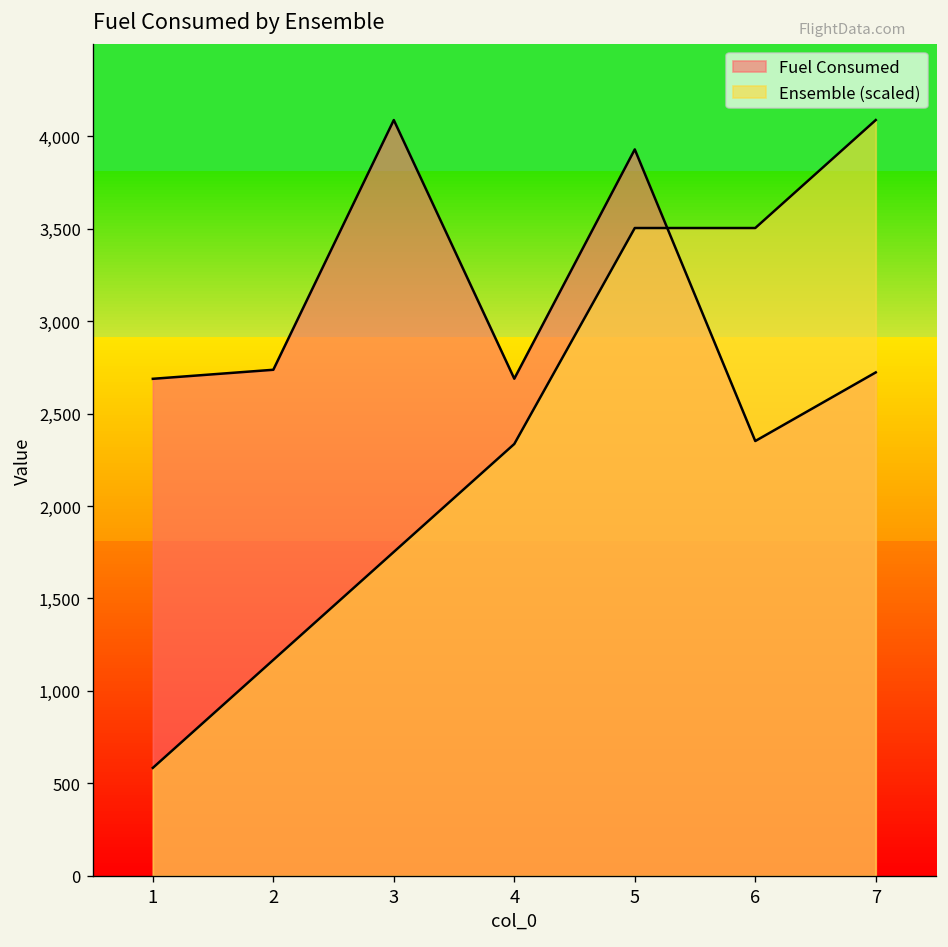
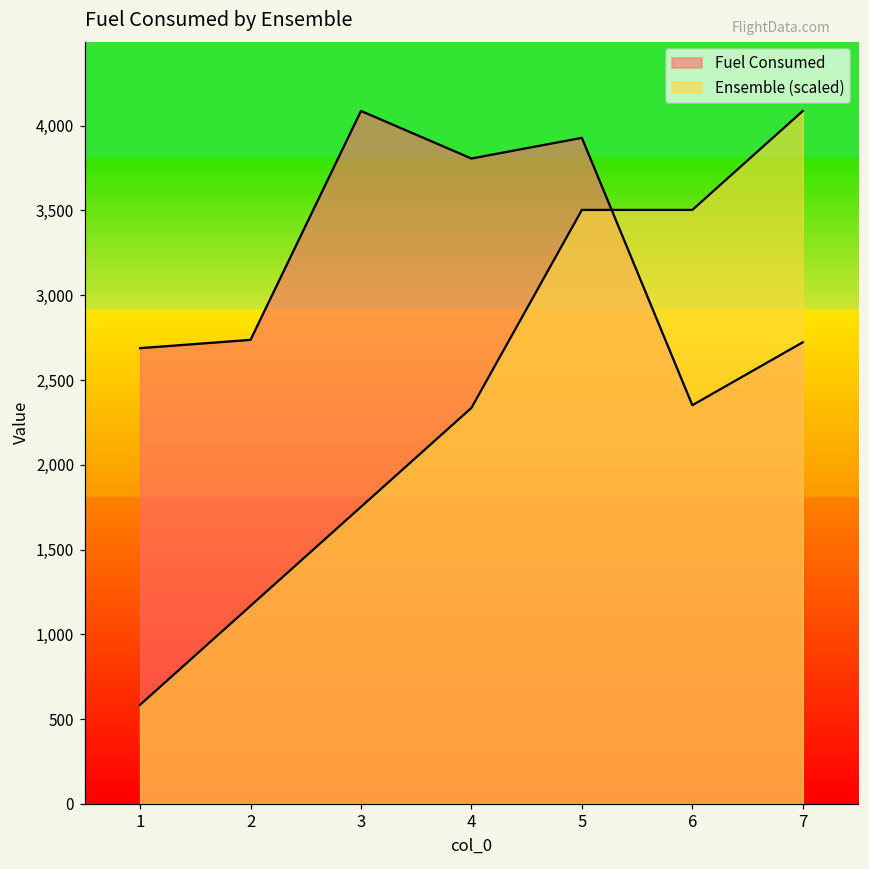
  {
    "Fuel Consumed": {
      "1": "2,690",
      "2": "2,740",
      "3": "4,090",
-     "4": "2,690",
+     "4": "3,810",
      "5": "3,930",
      "6": "2,350",
      "7": "2,720"
    },
    "Ensemble (scaled)": {
      "1": "580",
      "2": "1,170",
      "3": "1,750",
      "4": "2,340",
      "5": "3,500",
      "6": "3,500",
      "7": "4,090"
    }
  }
